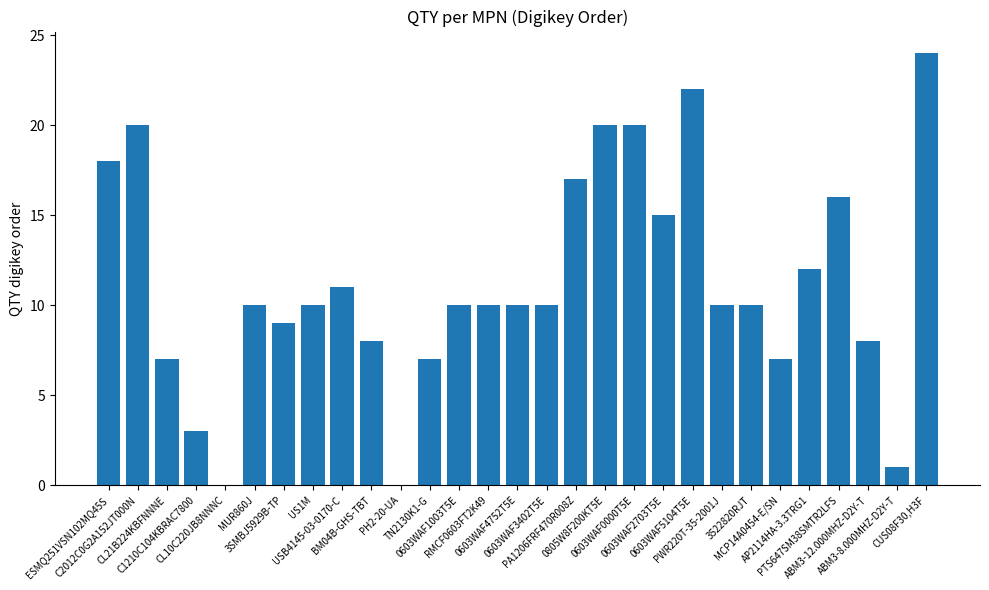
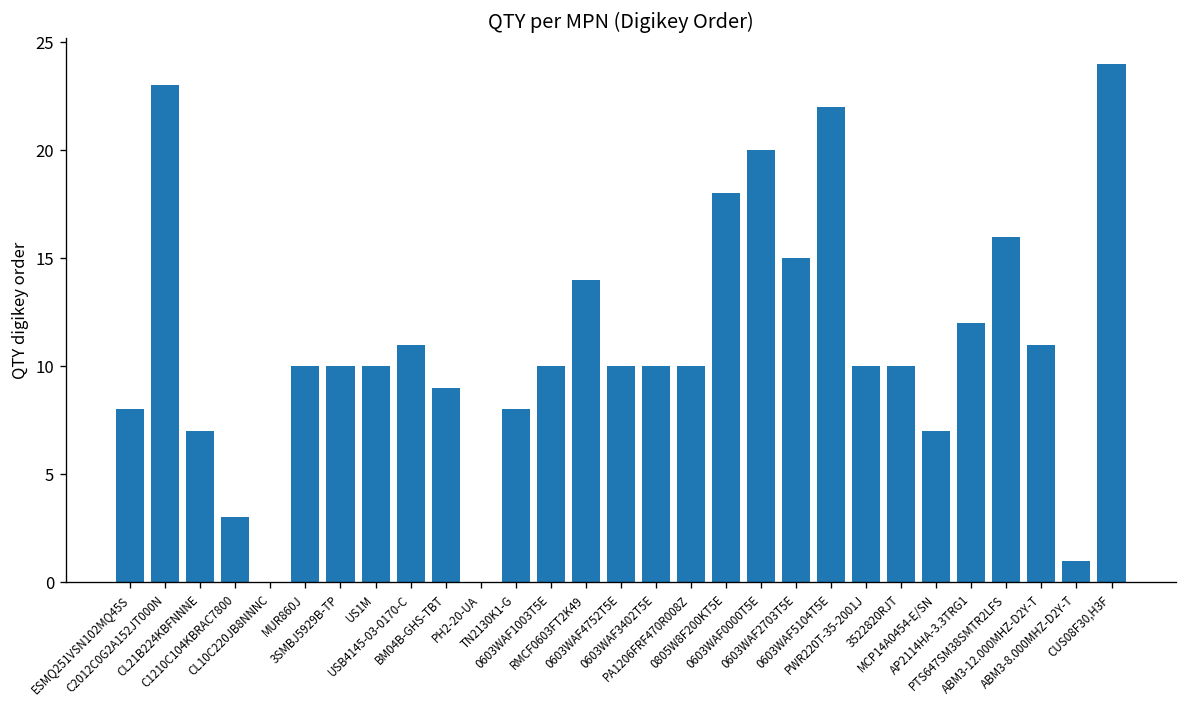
  {
-   "ESMQ251VSN102MQ45S": 18,
-   "C2012C0G2A152JT000N": 20,
+   "ESMQ251VSN102MQ45S": 8,
+   "C2012C0G2A152JT000N": 23,
    "CL21B224KBFNNNE": 7,
    "C1210C104KBRAC7800": 3,
    "CL10C220JB8NNNC": 0,
    "MUR860J": 10,
-   "3SMBJ5929B-TP": 9,
+   "3SMBJ5929B-TP": 10,
    "US1M": 10,
    "USB4145-03-0170-C": 11,
-   "BM04B-GHS-TBT": 8,
+   "BM04B-GHS-TBT": 9,
    "PH2-20-UA": 0,
-   "TN2130K1-G": 7,
+   "TN2130K1-G": 8,
    "0603WAF1003T5E": 10,
-   "RMCF0603FT2K49": 10,
+   "RMCF0603FT2K49": 14,
    "0603WAF4752T5E": 10,
    "0603WAF3402T5E": 10,
-   "PA1206FRF470R008Z": 17,
-   "0805W8F200KT5E": 20,
+   "PA1206FRF470R008Z": 10,
+   "0805W8F200KT5E": 18,
    "0603WAF0000T5E": 20,
    "0603WAF2703T5E": 15,
    "0603WAF5104T5E": 22,
    "PWR220T-35-2001J": 10,
    "3522820RJT": 10,
    "MCP14A0454-E/SN": 7,
    "AP2114HA-3.3TRG1": 12,
    "PTS647SM38SMTR2LFS": 16,
-   "ABM3-12.000MHZ-D2Y-T": 8,
+   "ABM3-12.000MHZ-D2Y-T": 11,
    "ABM3-8.000MHZ-D2Y-T": 1,
    "CUS08F30,H3F": 24
  }
